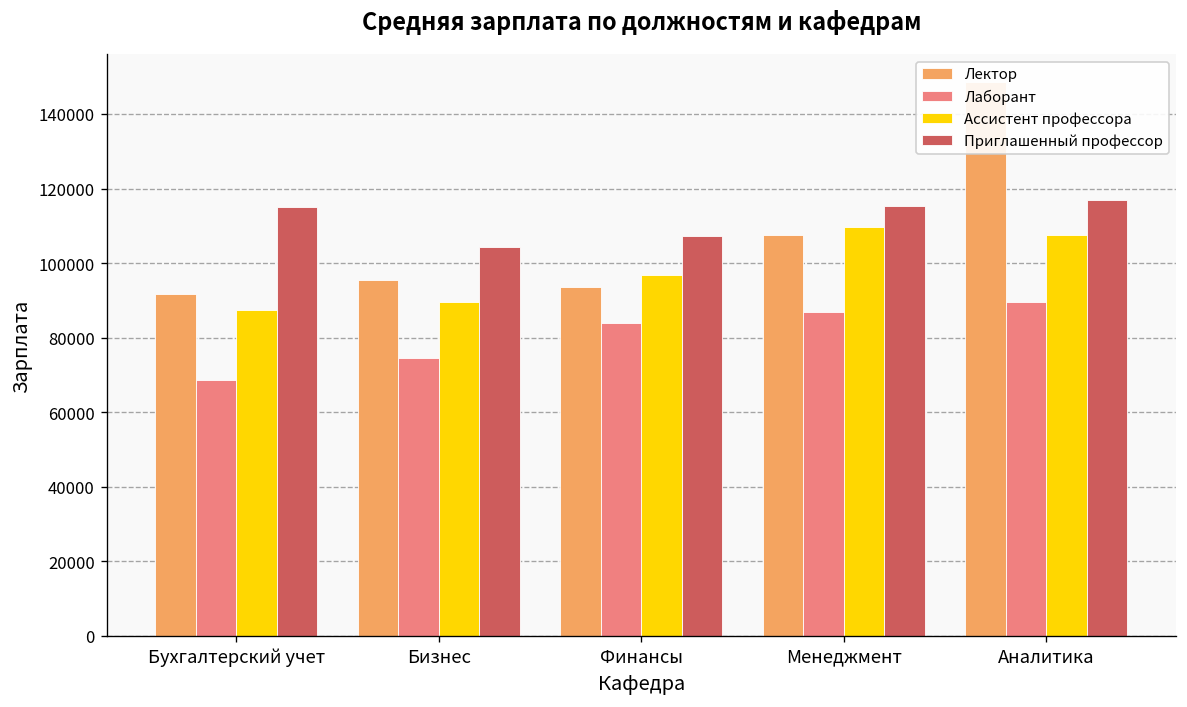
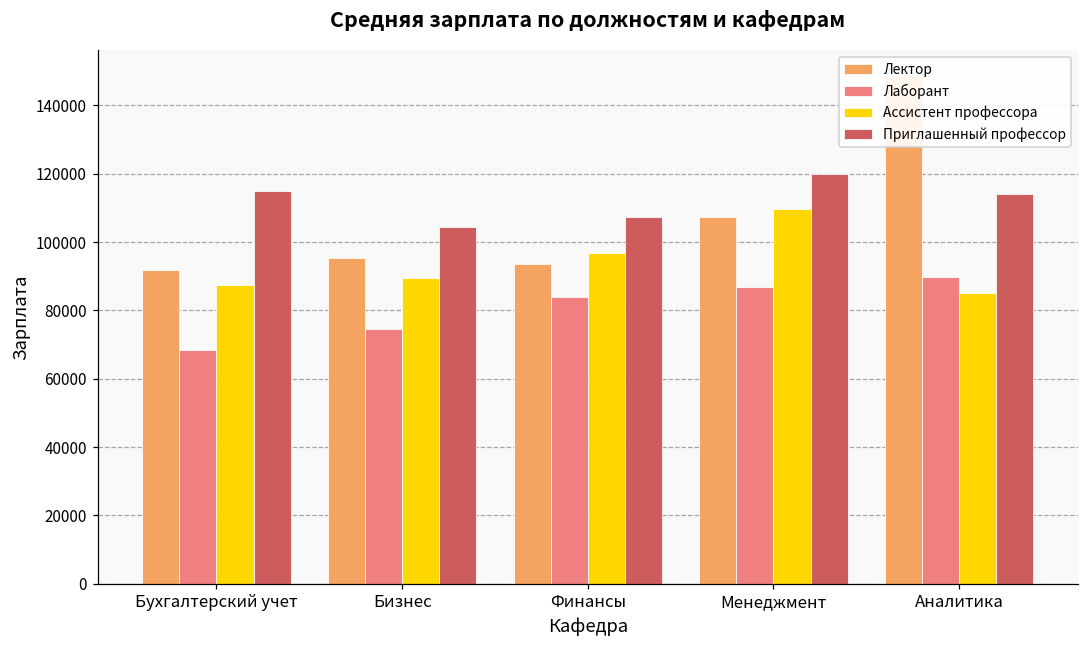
  {
    "Ассистент профессора": {
      "Бухгалтерский учет": 88000,
      "Бизнес": 90000,
      "Финансы": 97000,
      "Менеджмент": 110000,
-     "Аналитика": 107000
+     "Аналитика": 85000
    },
    "Приглашенный профессор": {
      "Бухгалтерский учет": 115000,
      "Бизнес": 104000,
      "Финансы": 107000,
-     "Менеджмент": 115000,
-     "Аналитика": 117000
+     "Менеджмент": 120000,
+     "Аналитика": 114000
    }
  }
